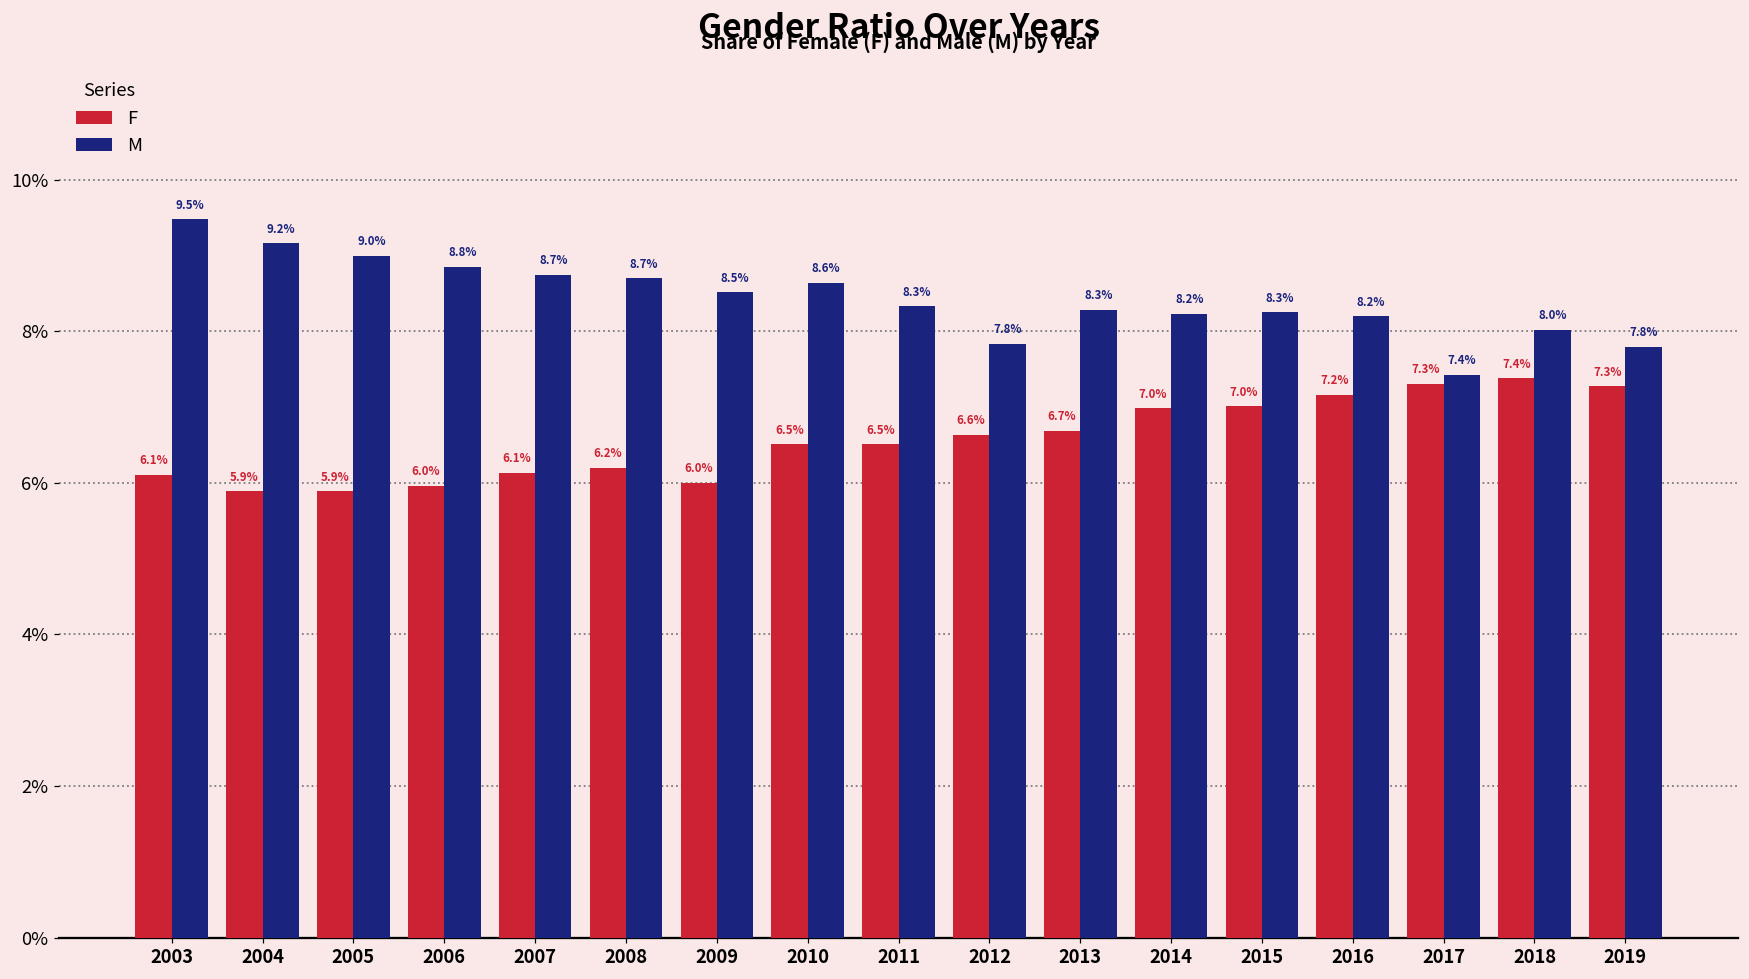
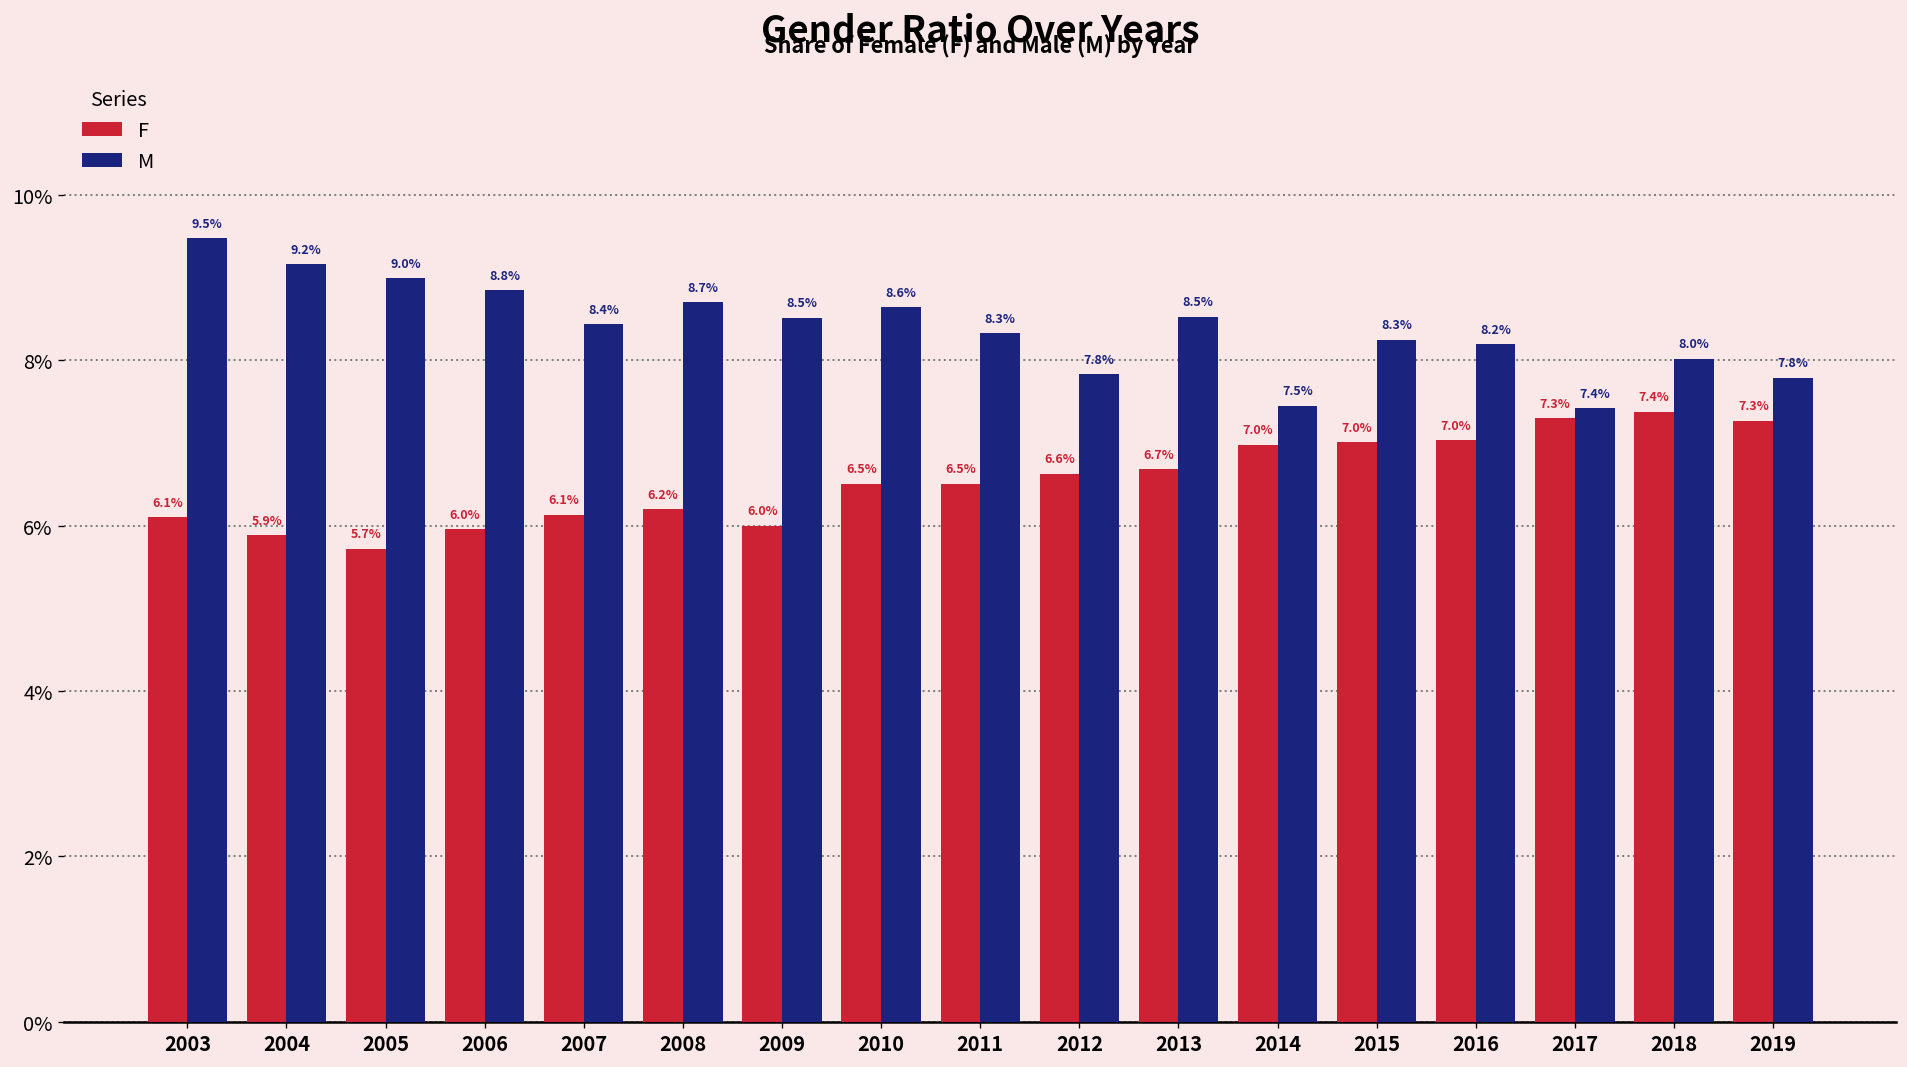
  {
    "F": {
      "2003": "6.1%",
      "2004": "5.9%",
-     "2005": "5.9%",
+     "2005": "5.7%",
      "2006": "6.0%",
      "2007": "6.1%",
      "2008": "6.2%",
      "2009": "6.0%",
      "2010": "6.5%",
      "2011": "6.5%",
      "2012": "6.6%",
      "2013": "6.7%",
      "2014": "7.0%",
      "2015": "7.0%",
-     "2016": "7.2%",
+     "2016": "7.0%",
      "2017": "7.3%",
      "2018": "7.4%",
      "2019": "7.3%"
    },
    "M": {
      "2003": "9.5%",
      "2004": "9.2%",
      "2005": "9.0%",
      "2006": "8.8%",
-     "2007": "8.7%",
+     "2007": "8.4%",
      "2008": "8.7%",
      "2009": "8.5%",
      "2010": "8.6%",
      "2011": "8.3%",
      "2012": "7.8%",
-     "2013": "8.3%",
-     "2014": "8.2%",
+     "2013": "8.5%",
+     "2014": "7.5%",
      "2015": "8.3%",
      "2016": "8.2%",
      "2017": "7.4%",
      "2018": "8.0%",
      "2019": "7.8%"
    }
  }
